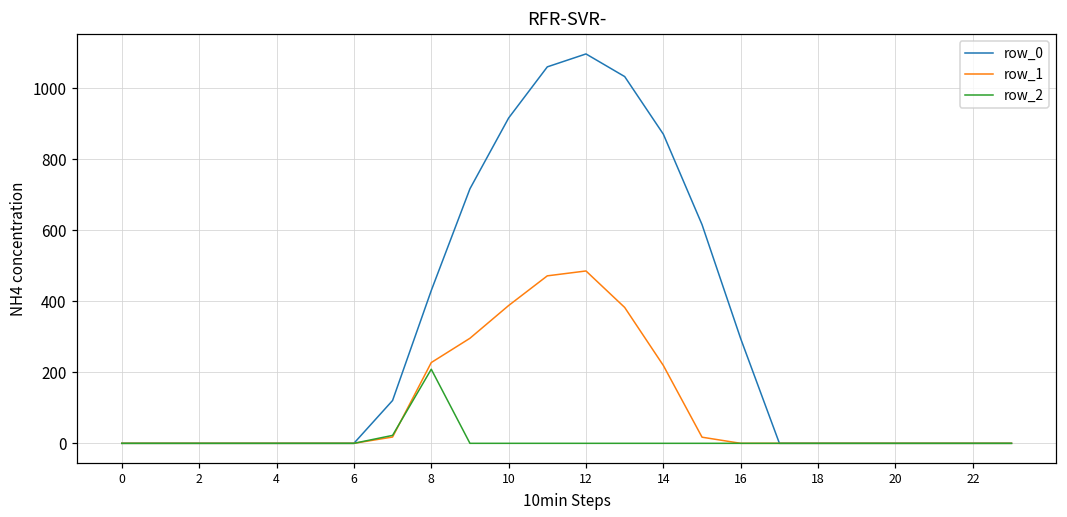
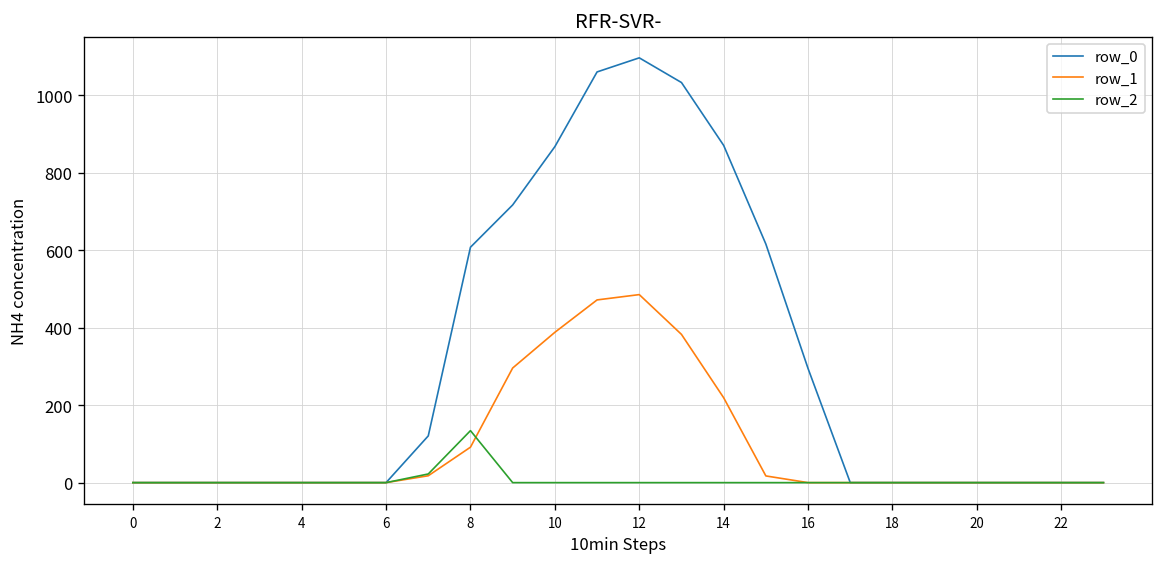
  {
    "row_0": {
-     "8": 430,
-     "10": 920,
+     "8": 610,
+     "10": 870,
      "12": 1100,
      "14": 870,
      "16": 290
    },
    "row_1": {
-     "8": 230,
+     "8": 90,
      "10": 390,
      "12": 490,
      "14": 220
    },
    "row_2": {
-     "8": 210,
+     "8": 130,
      "10": 0,
      "12": 0,
      "14": 0
    }
  }
